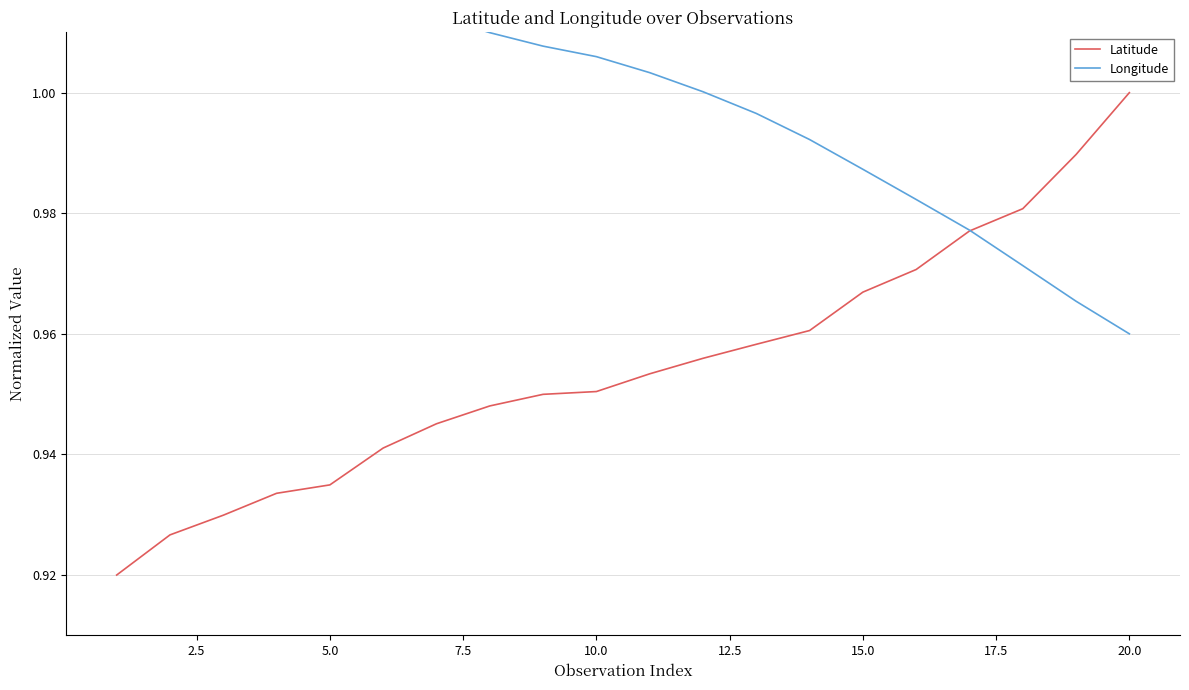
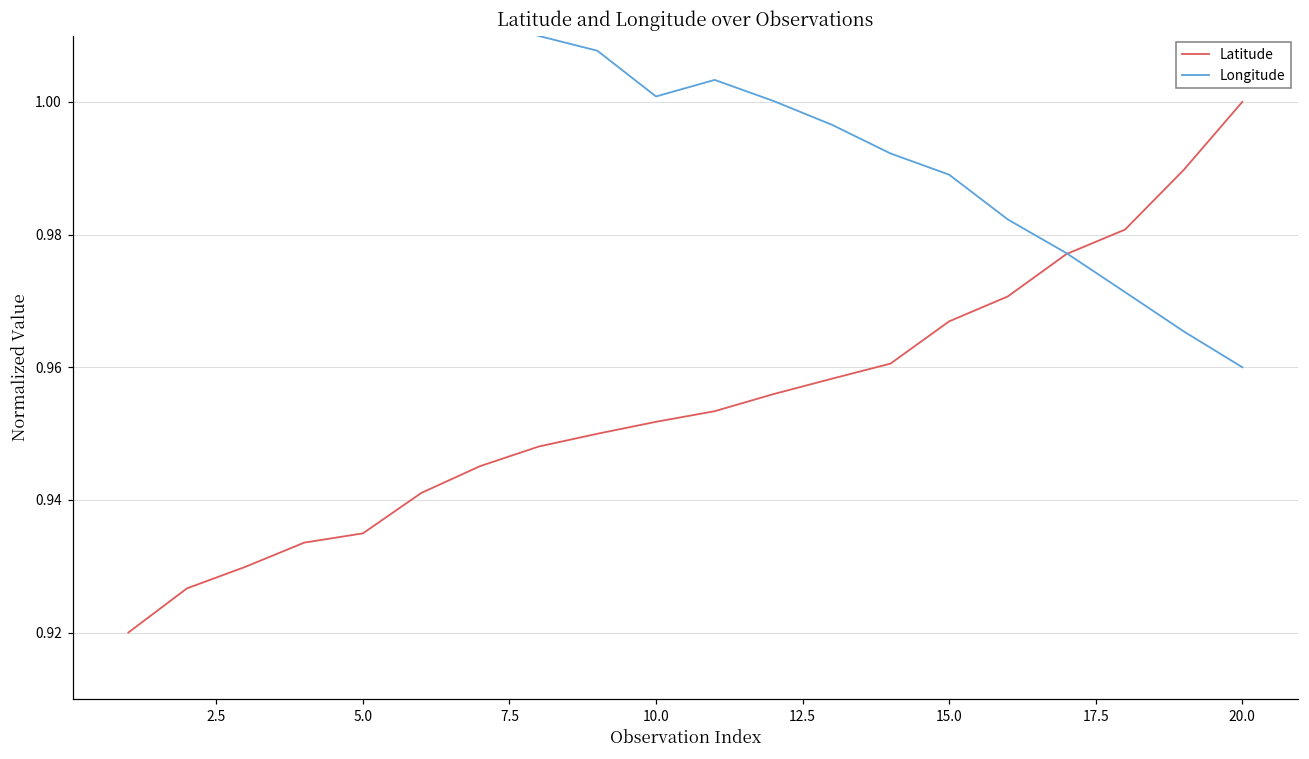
  {
    "Latitude": {
      "5.0": 0.935,
-     "10.0": 0.950,
+     "10.0": 0.952,
      "15.0": 0.967,
      "20.0": 1.000
    },
    "Longitude": {
-     "10.0": 1.006,
-     "15.0": 0.987,
+     "10.0": 1.001,
+     "15.0": 0.989,
      "20.0": 0.960
    }
  }
